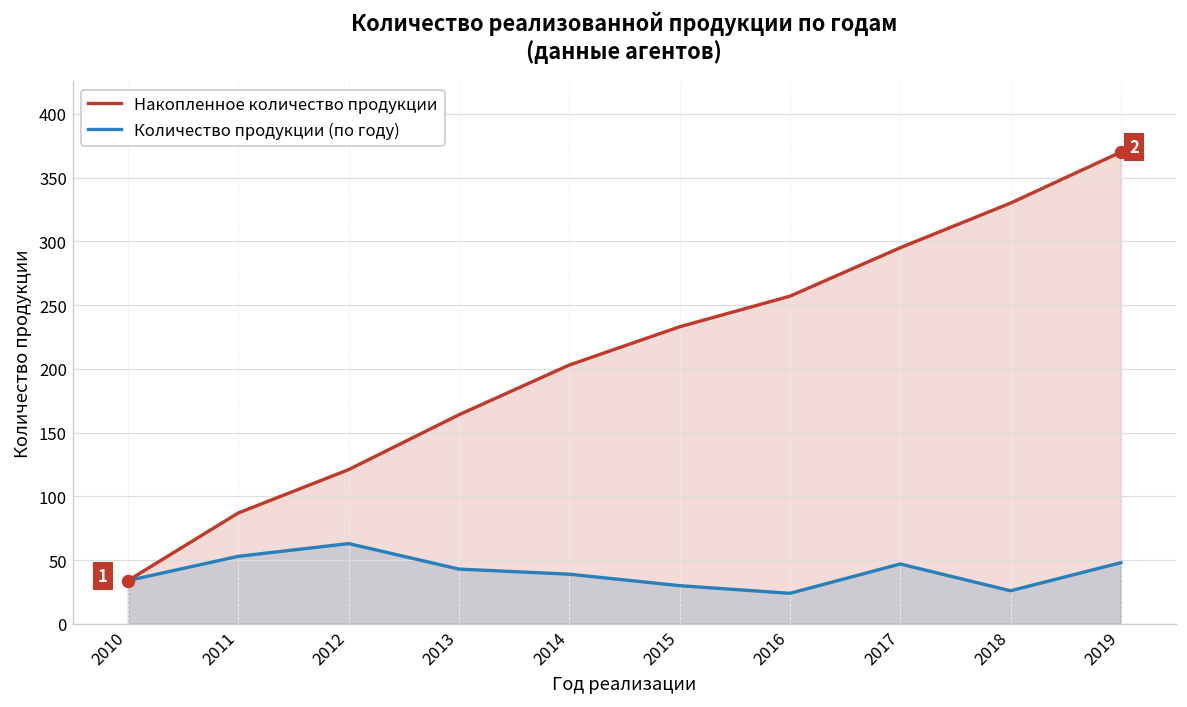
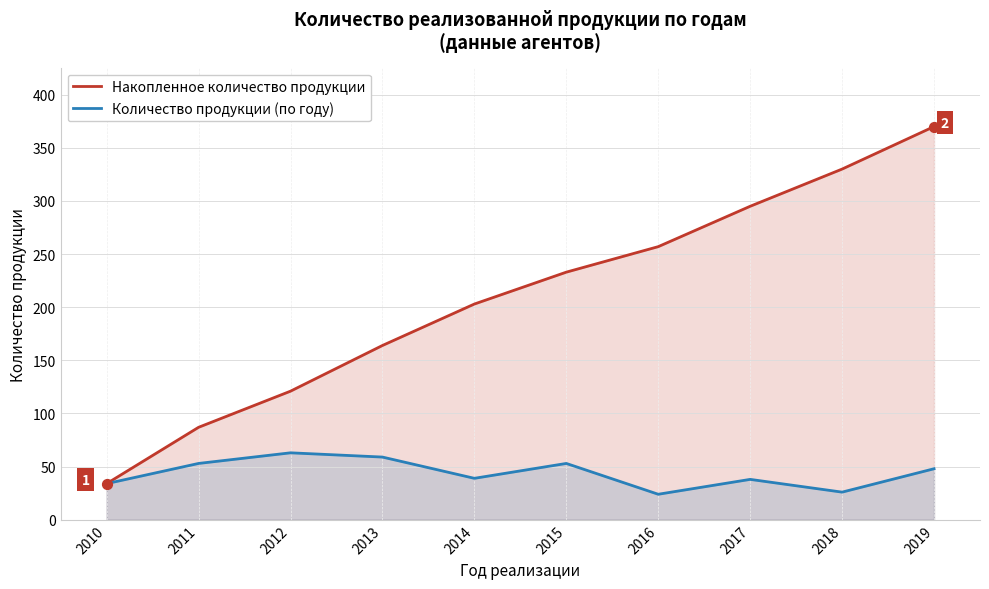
  {
    "Количество продукции (по году)": {
      "2011": 53,
      "2012": 63,
-     "2013": 43,
+     "2013": 59,
      "2014": 39,
-     "2015": 30,
+     "2015": 53,
      "2016": 24,
-     "2017": 47,
+     "2017": 38,
      "2018": 26,
      "2019": 48
    }
  }
